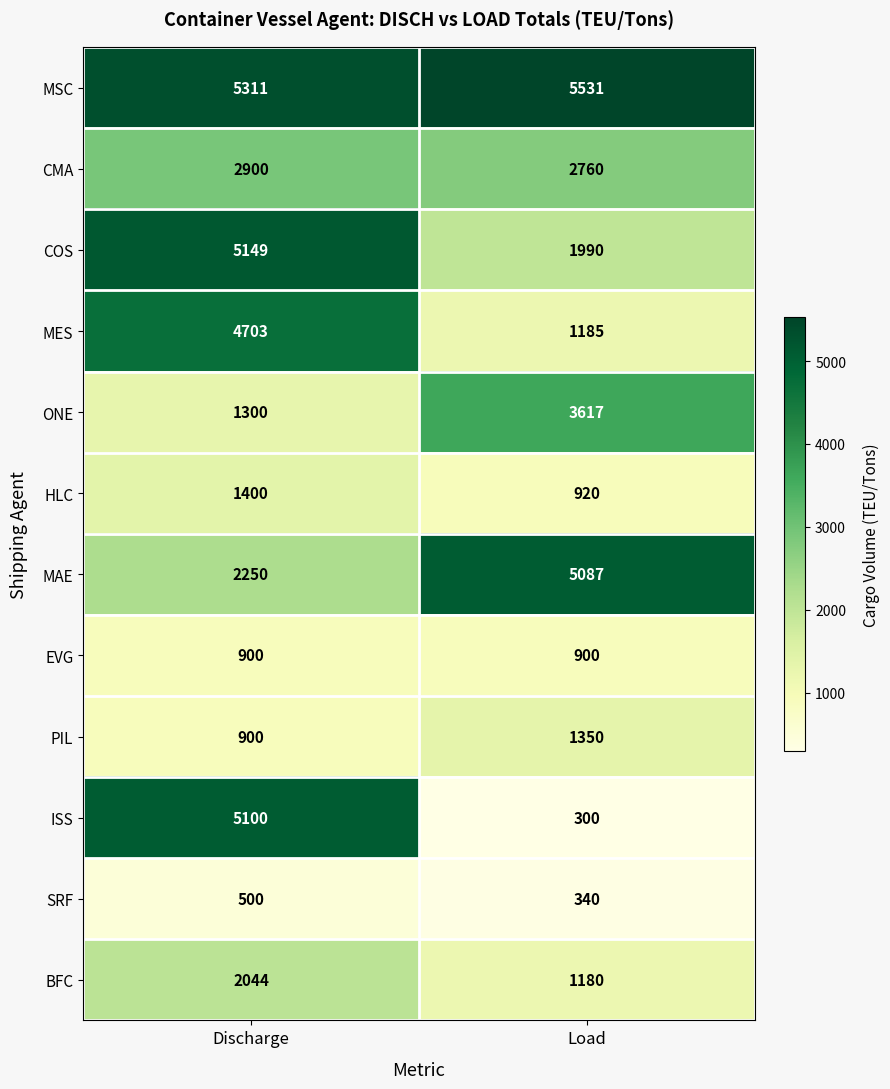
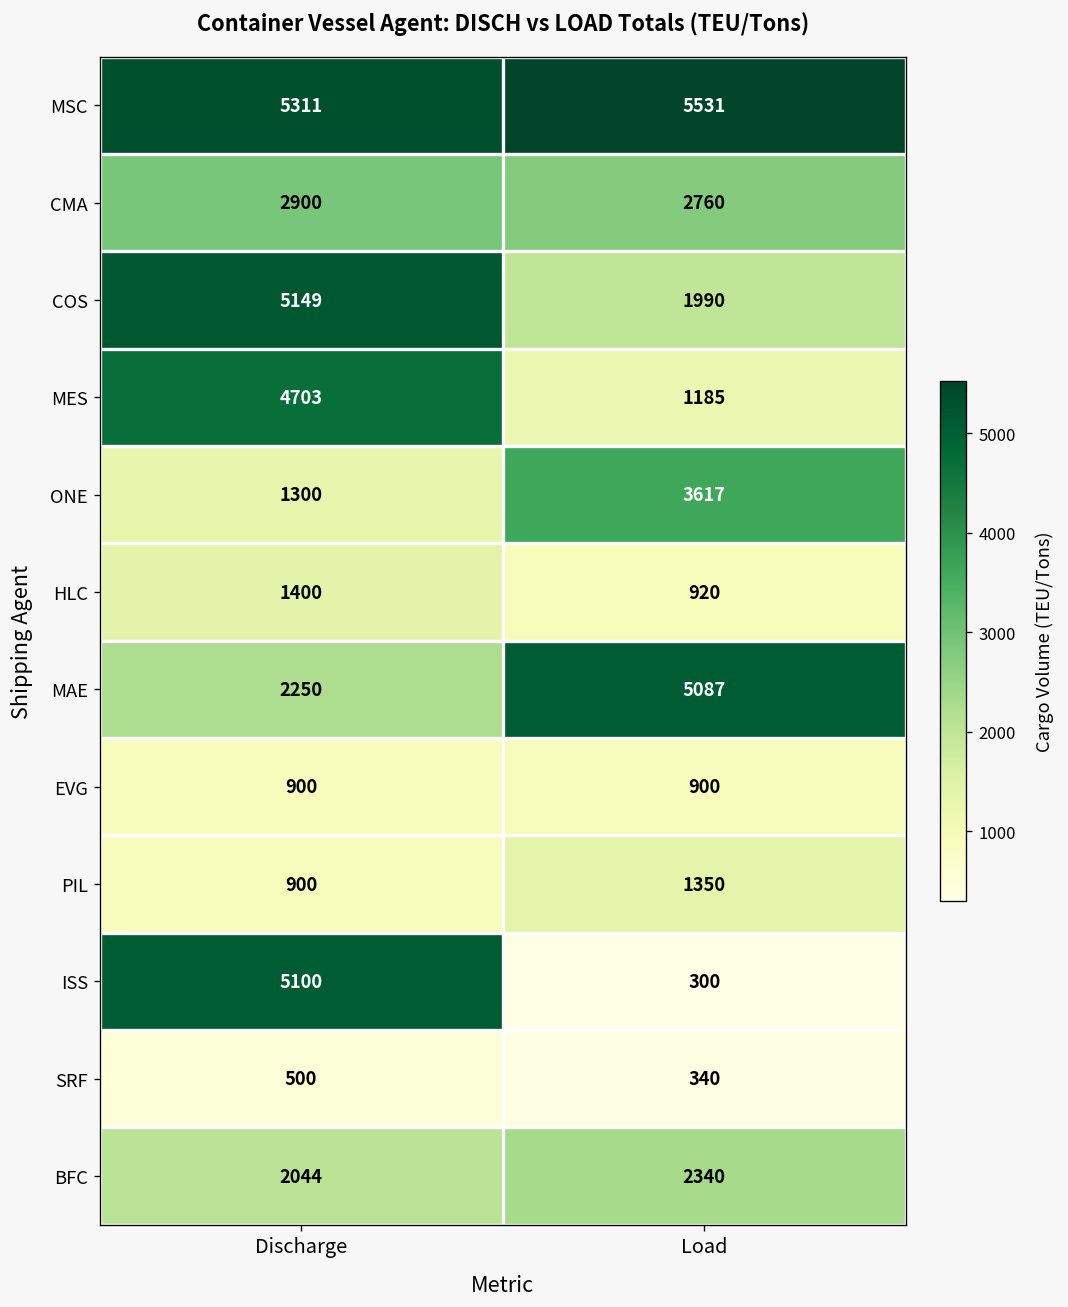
  {
    "MSC": {
      "Discharge": 5311,
      "Load": 5531
    },
    "CMA": {
      "Discharge": 2900,
      "Load": 2760
    },
    "COS": {
      "Discharge": 5149,
      "Load": 1990
    },
    "MES": {
      "Discharge": 4703,
      "Load": 1185
    },
    "ONE": {
      "Discharge": 1300,
      "Load": 3617
    },
    "HLC": {
      "Discharge": 1400,
      "Load": 920
    },
    "MAE": {
      "Discharge": 2250,
      "Load": 5087
    },
    "EVG": {
      "Discharge": 900,
      "Load": 900
    },
    "PIL": {
      "Discharge": 900,
      "Load": 1350
    },
    "ISS": {
      "Discharge": 5100,
      "Load": 300
    },
    "SRF": {
      "Discharge": 500,
      "Load": 340
    },
    "BFC": {
      "Discharge": 2044,
-     "Load": 1180
+     "Load": 2340
    }
  }
